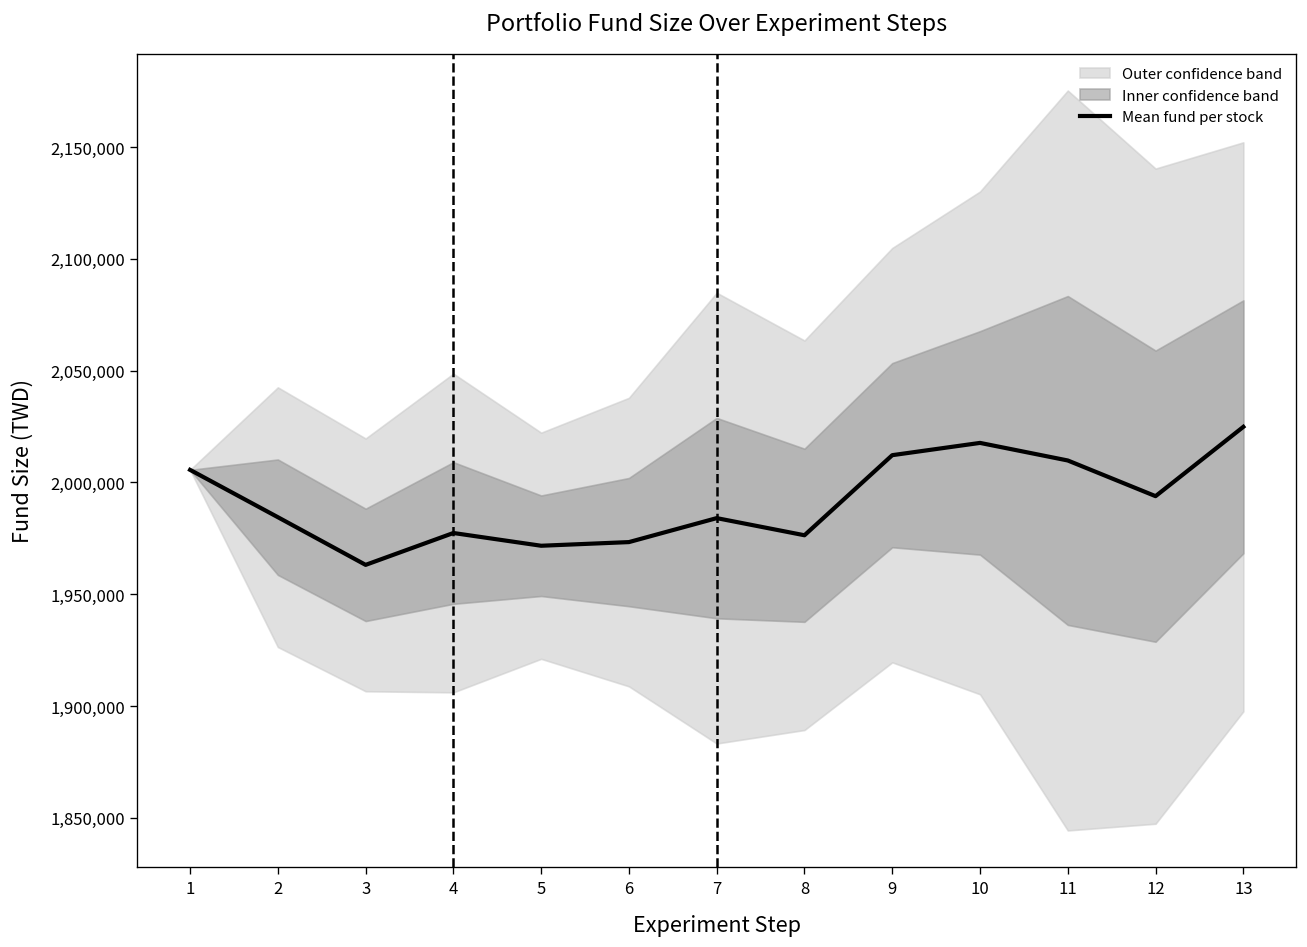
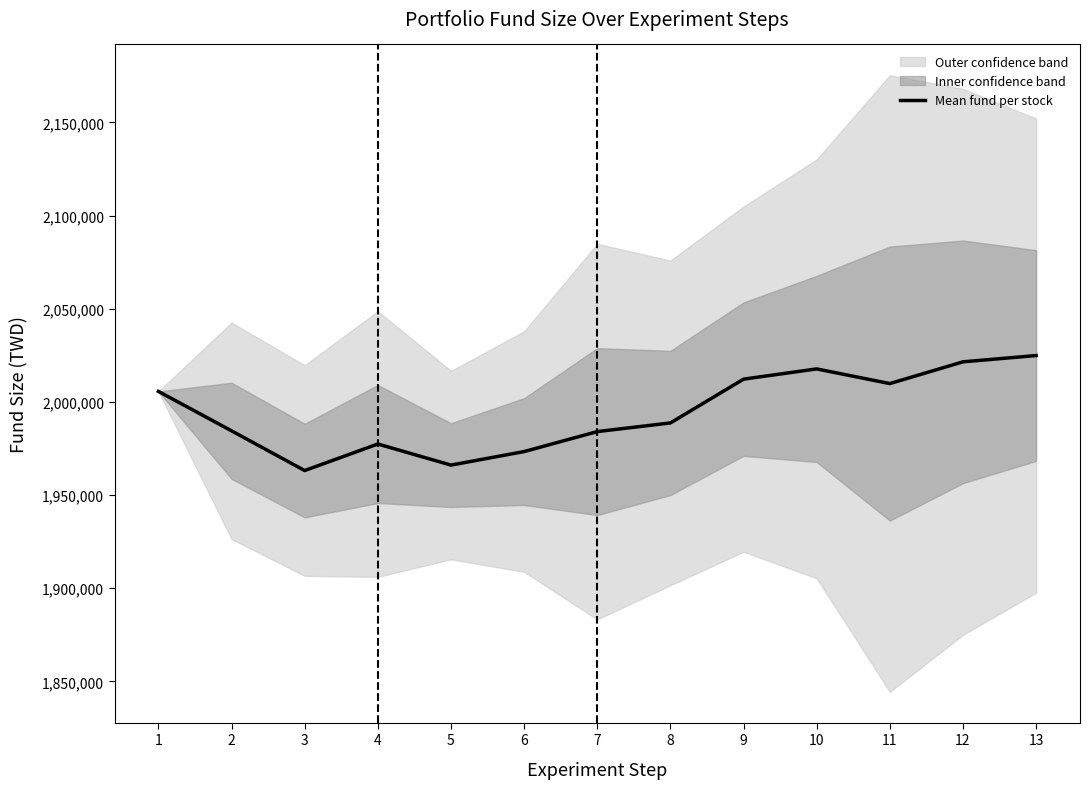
  {
    "Mean fund per stock": {
      "2": "1,984,000",
      "3": "1,963,000",
      "4": "1,977,000",
-     "5": "1,972,000",
+     "5": "1,966,000",
      "6": "1,973,000",
      "7": "1,984,000",
-     "8": "1,976,000",
+     "8": "1,989,000",
      "9": "2,012,000",
      "10": "2,018,000",
      "11": "2,010,000",
-     "12": "1,994,000",
+     "12": "2,022,000",
      "13": "2,025,000"
    }
  }
